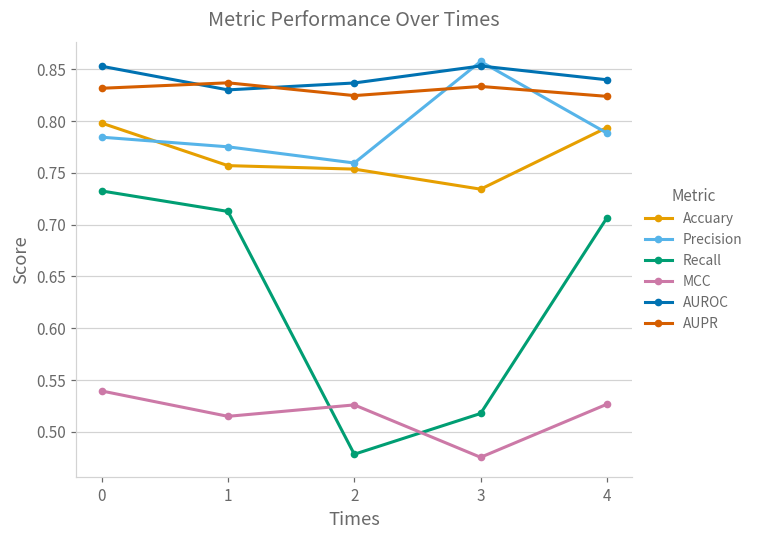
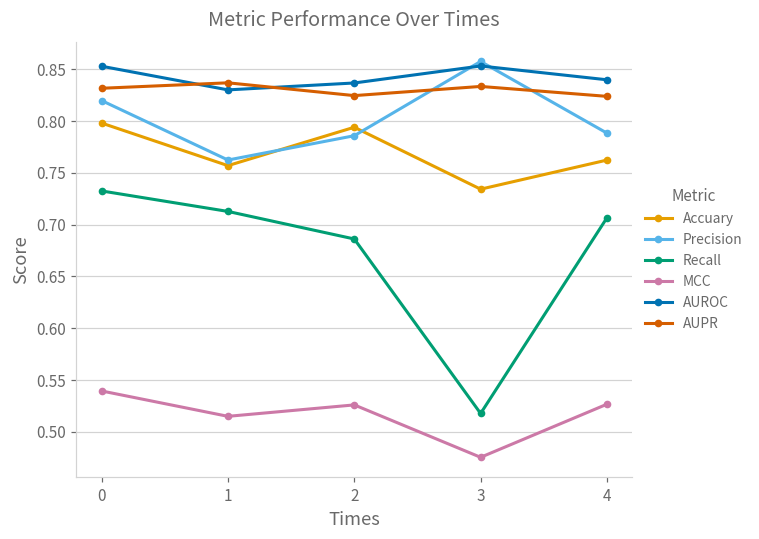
  {
    "Accuary": {
      "0": 0.80,
      "1": 0.76,
-     "2": 0.75,
+     "2": 0.79,
      "3": 0.73,
-     "4": 0.79
+     "4": 0.76
    },
    "Precision": {
-     "0": 0.78,
-     "1": 0.78,
-     "2": 0.76,
+     "0": 0.82,
+     "1": 0.76,
+     "2": 0.79,
      "3": 0.86,
      "4": 0.79
    },
    "Recall": {
      "0": 0.73,
      "1": 0.71,
-     "2": 0.48,
+     "2": 0.69,
      "3": 0.52,
      "4": 0.71
    },
    "MCC": {
      "0": 0.54,
      "1": 0.51,
      "2": 0.53,
      "3": 0.48,
      "4": 0.53
    },
    "AUROC": {
      "0": 0.85,
      "1": 0.83,
      "2": 0.84,
      "3": 0.85,
      "4": 0.84
    },
    "AUPR": {
      "0": 0.83,
      "1": 0.84,
      "2": 0.82,
      "3": 0.83,
      "4": 0.82
    }
  }
